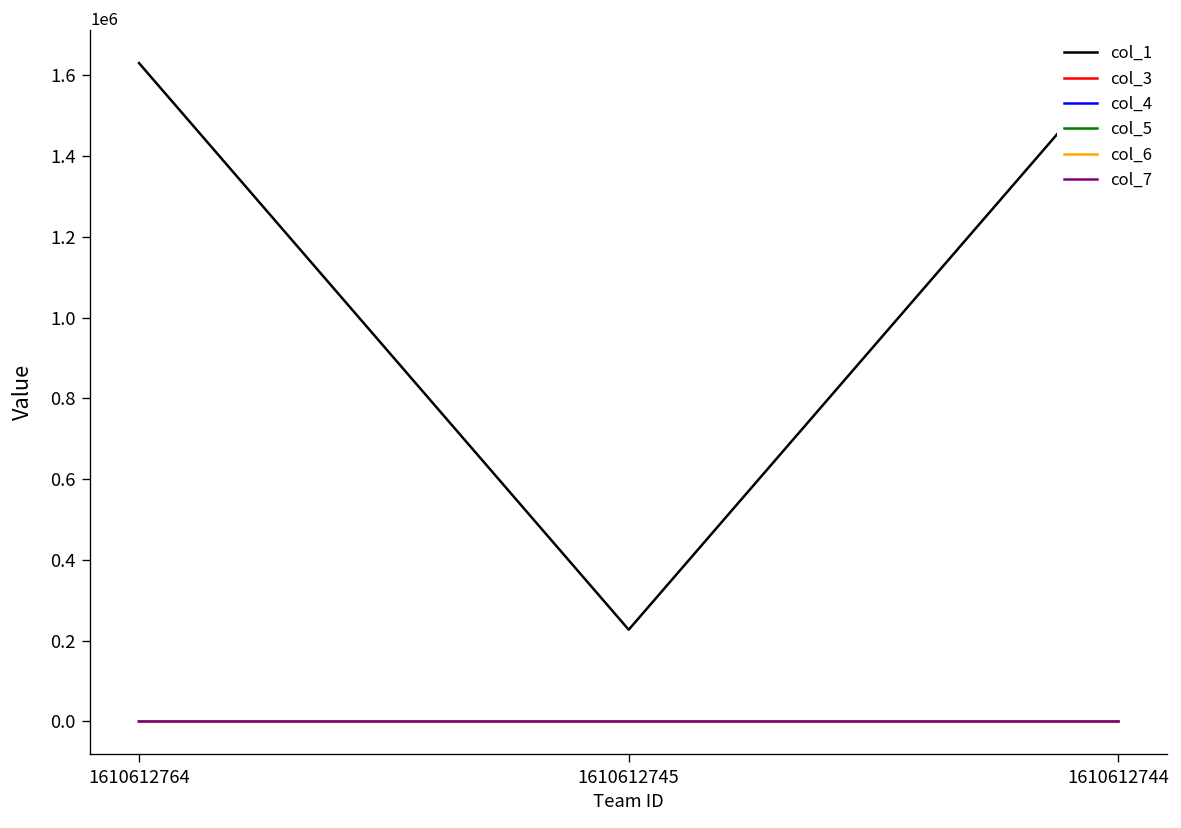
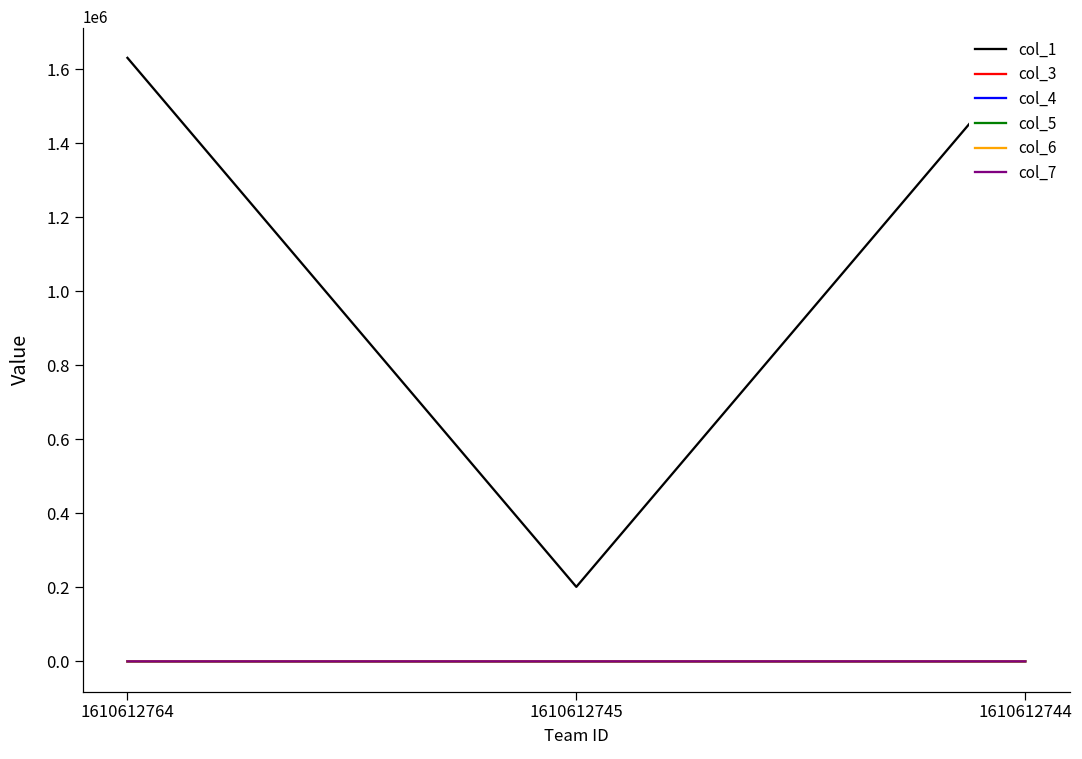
  {
    "col_1": {
      "1610612764": 1630000,
-     "1610612745": 230000
+     "1610612745": 200000
    },
    "col_7": {
      "1610612764": 0,
      "1610612745": 0,
      "1610612744": 0
    }
  }
